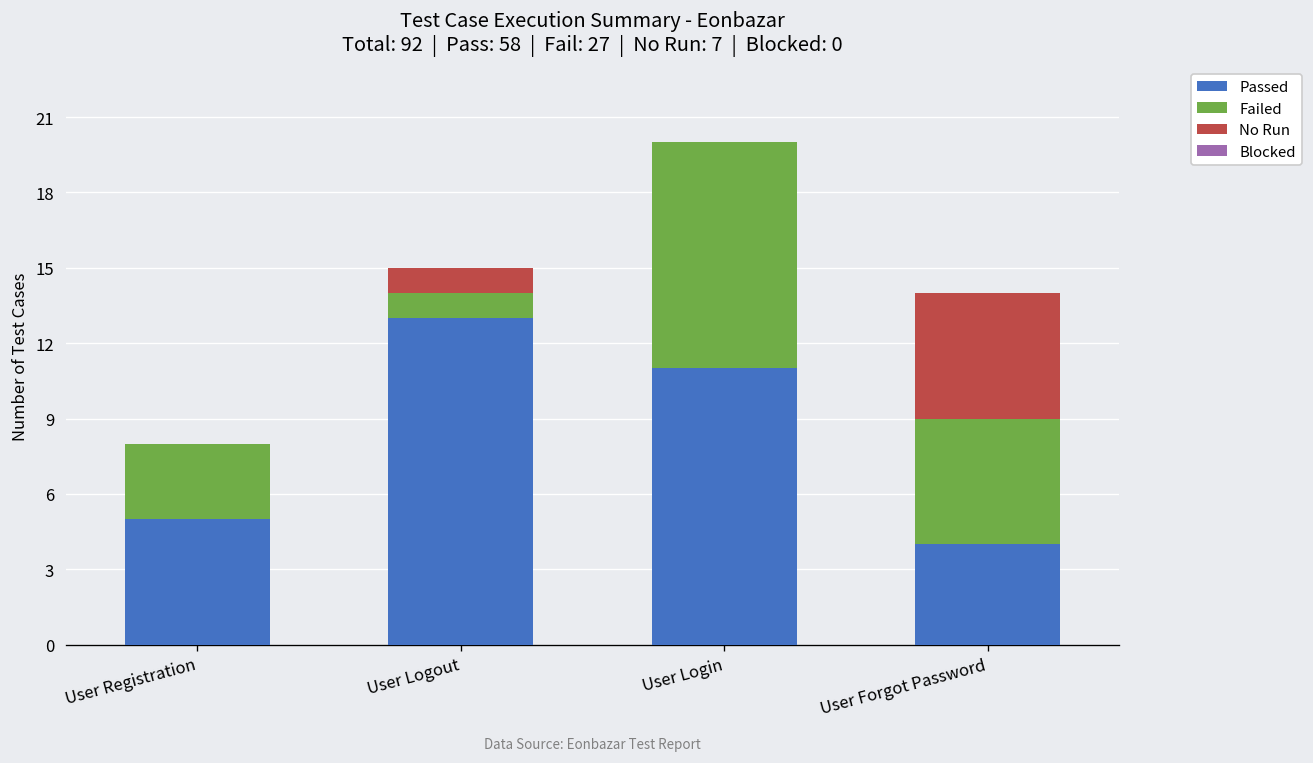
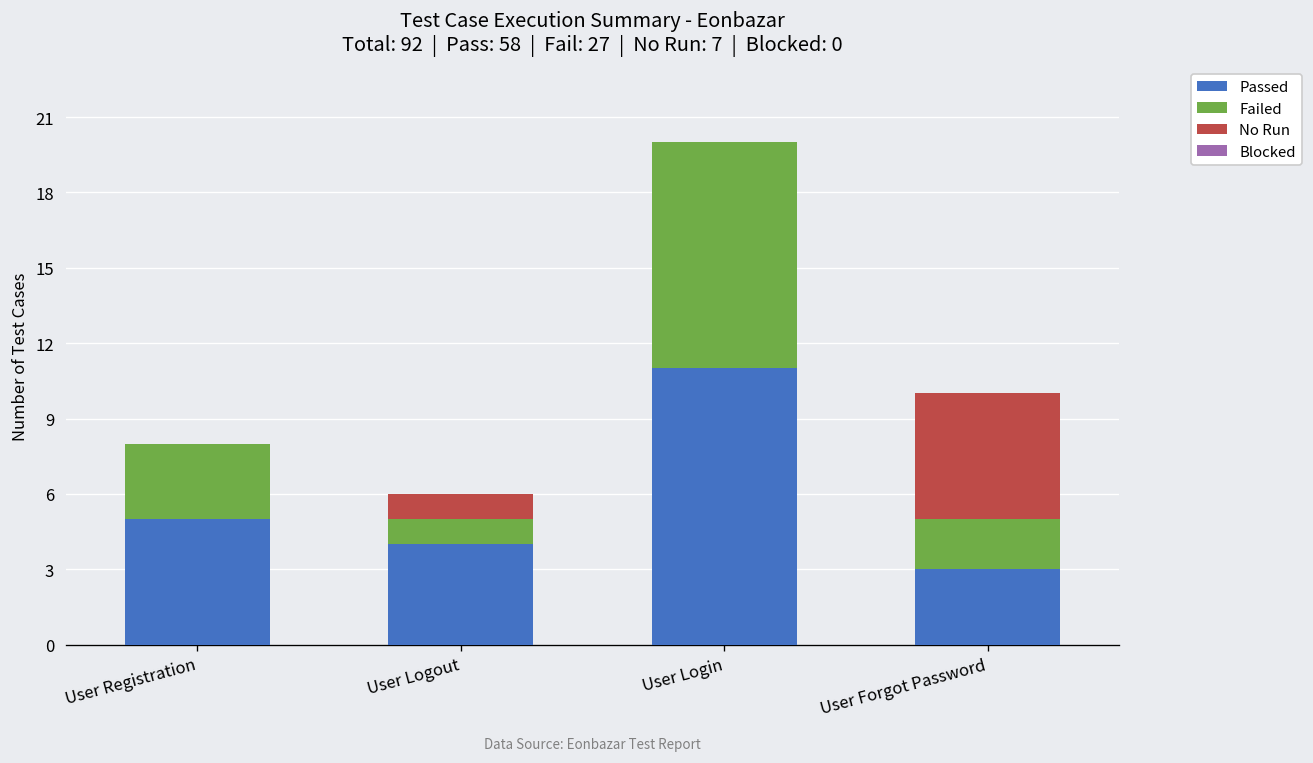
  {
    "Passed": {
      "User Registration": 5,
-     "User Logout": 13,
+     "User Logout": 4,
      "User Login": 11,
-     "User Forgot Password": 4
+     "User Forgot Password": 3
    },
    "Failed": {
      "User Registration": 3,
      "User Logout": 1,
      "User Login": 9,
-     "User Forgot Password": 5
+     "User Forgot Password": 2
    },
    "Blocked": {
      "User Registration": 0,
      "User Login": 0
    }
  }
